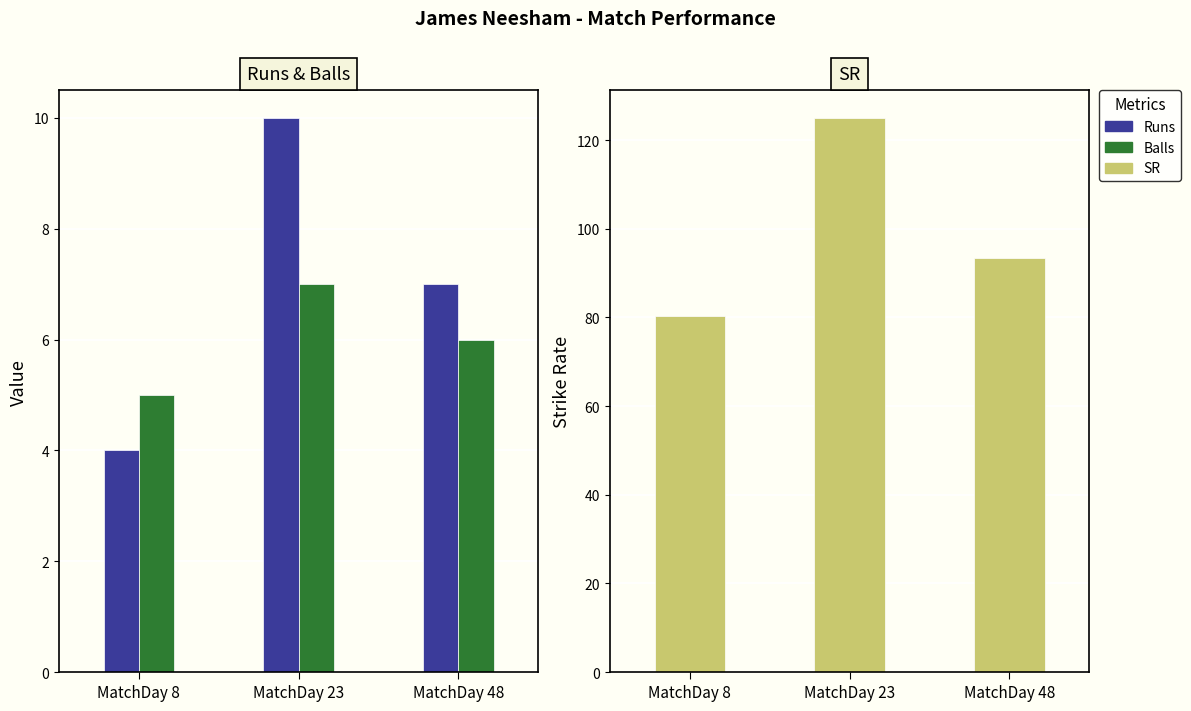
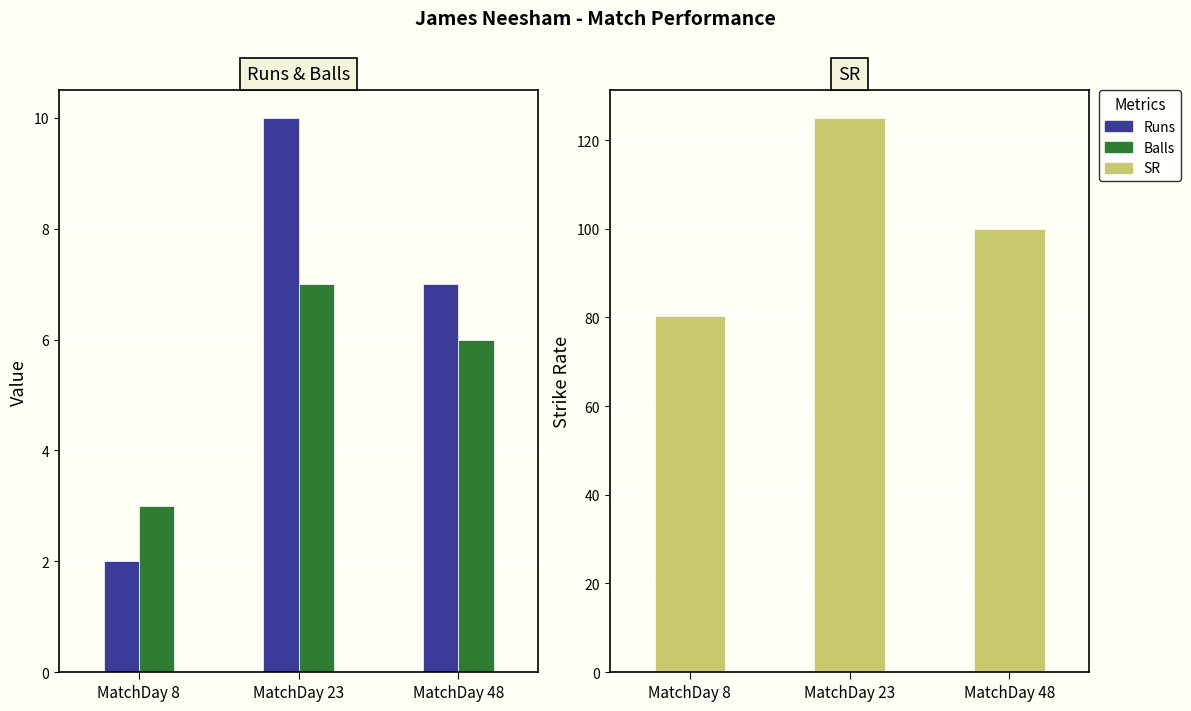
  {
    "Runs & Balls": {
      "Runs": {
-       "MatchDay 8": 4,
+       "MatchDay 8": 2,
        "MatchDay 23": 10,
        "MatchDay 48": 7
      },
      "Balls": {
-       "MatchDay 8": 5,
+       "MatchDay 8": 3,
        "MatchDay 23": 7,
        "MatchDay 48": 6
      }
    },
    "SR": {
      "MatchDay 8": 80,
      "MatchDay 23": 125,
-     "MatchDay 48": 93
+     "MatchDay 48": 100
    }
  }
